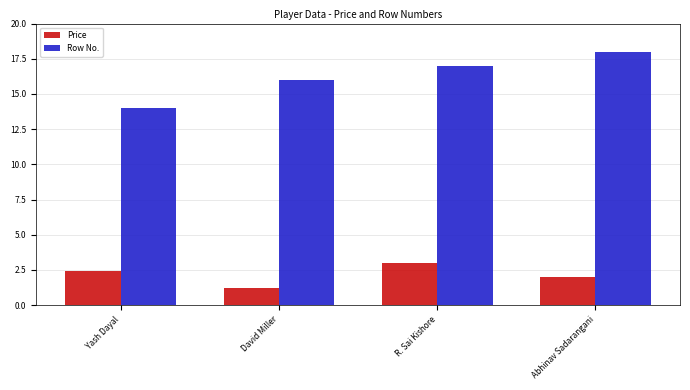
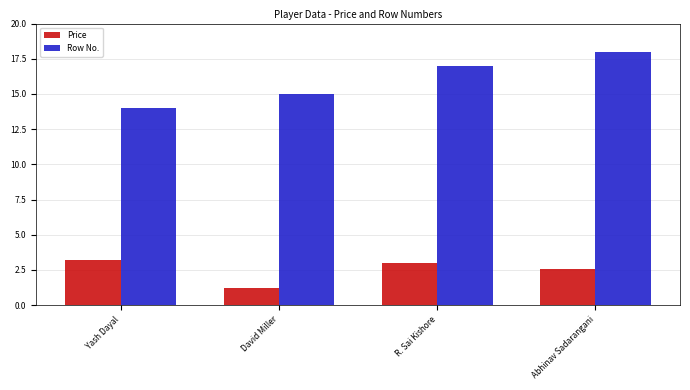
  {
    "Price": {
-     "Yash Dayal": 2.4,
+     "Yash Dayal": 3.2,
      "David Miller": 1.2,
      "R. Sai Kishore": 3.0,
-     "Abhinav Sadarangani": 2.0
+     "Abhinav Sadarangani": 2.6
    },
    "Row No.": {
      "Yash Dayal": 14,
-     "David Miller": 16,
+     "David Miller": 15,
      "R. Sai Kishore": 17,
      "Abhinav Sadarangani": 18
    }
  }
